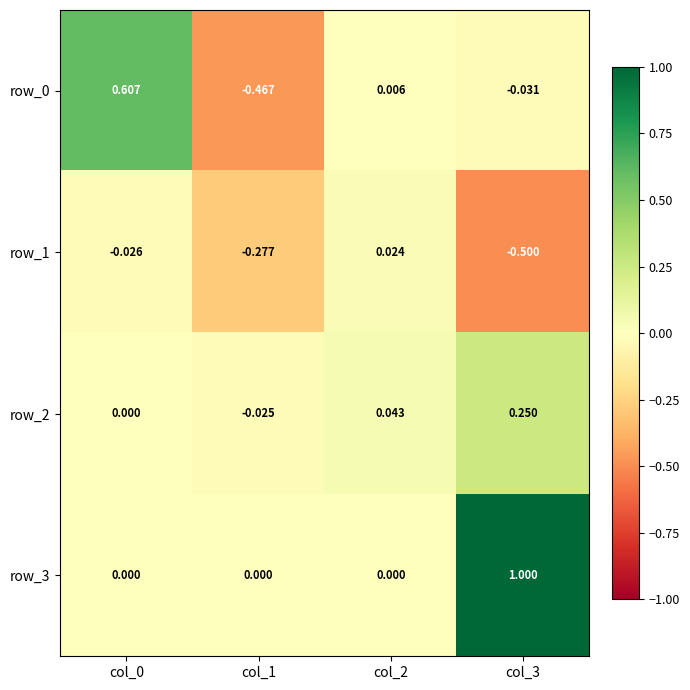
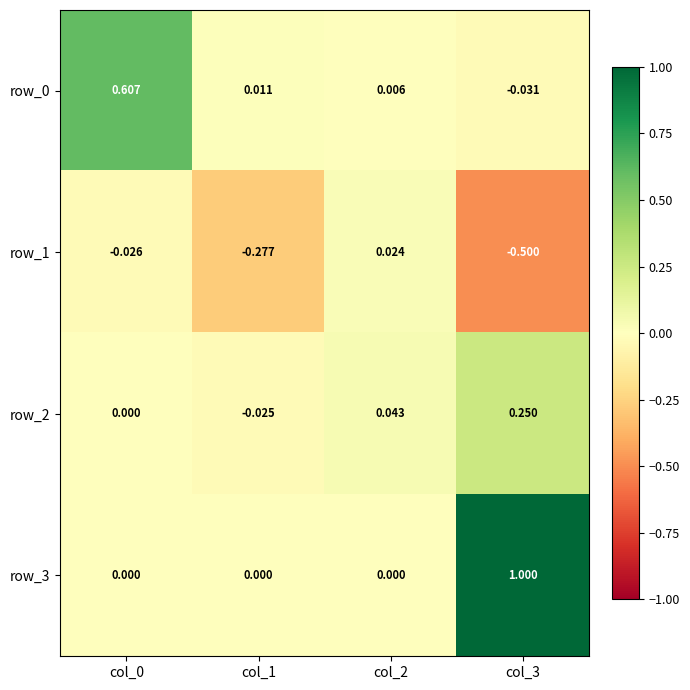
  {
    "row_0": {
      "col_0": 0.607,
-     "col_1": -0.467,
+     "col_1": 0.011,
      "col_2": 0.006,
      "col_3": -0.031
    },
    "row_1": {
      "col_0": -0.026,
      "col_1": -0.277,
      "col_2": 0.024,
      "col_3": -0.500
    },
    "row_2": {
      "col_0": 0.000,
      "col_1": -0.025,
      "col_2": 0.043,
      "col_3": 0.250
    },
    "row_3": {
      "col_0": 0.000,
      "col_1": 0.000,
      "col_2": 0.000,
      "col_3": 1.000
    }
  }
